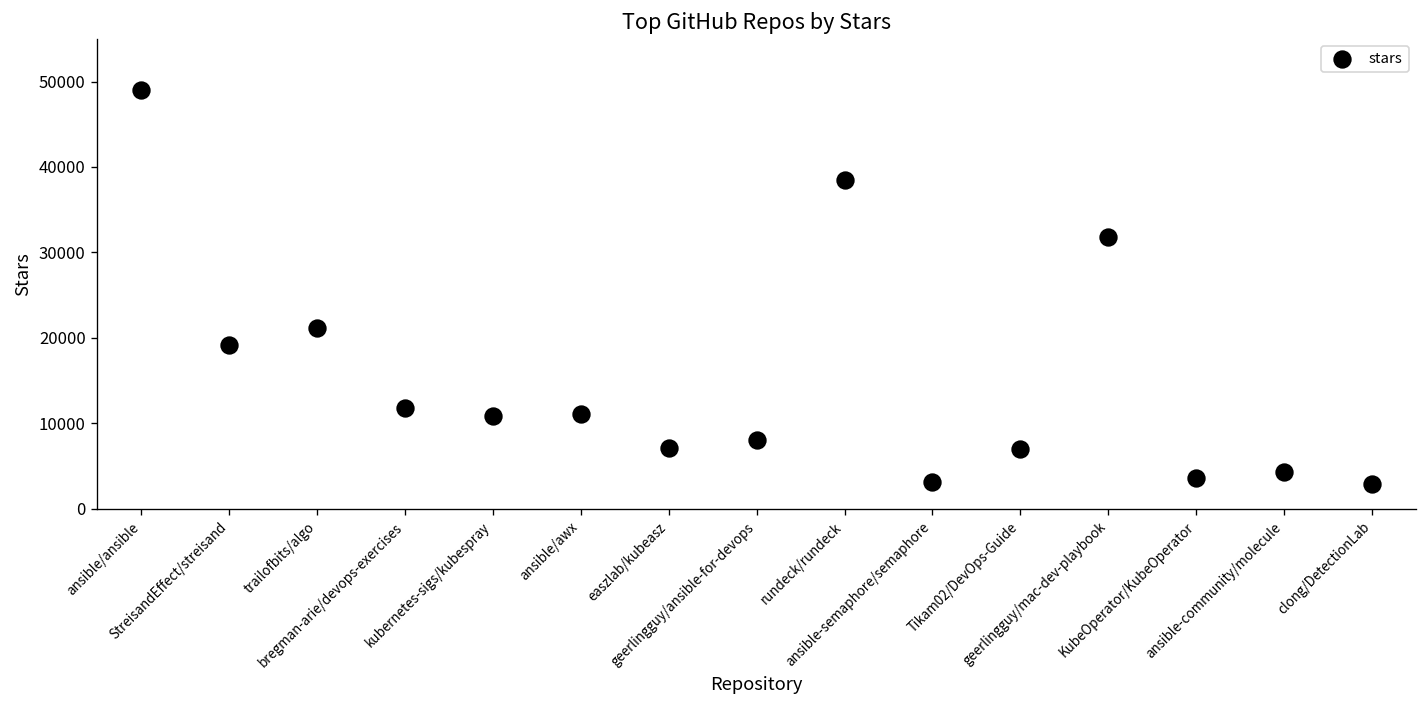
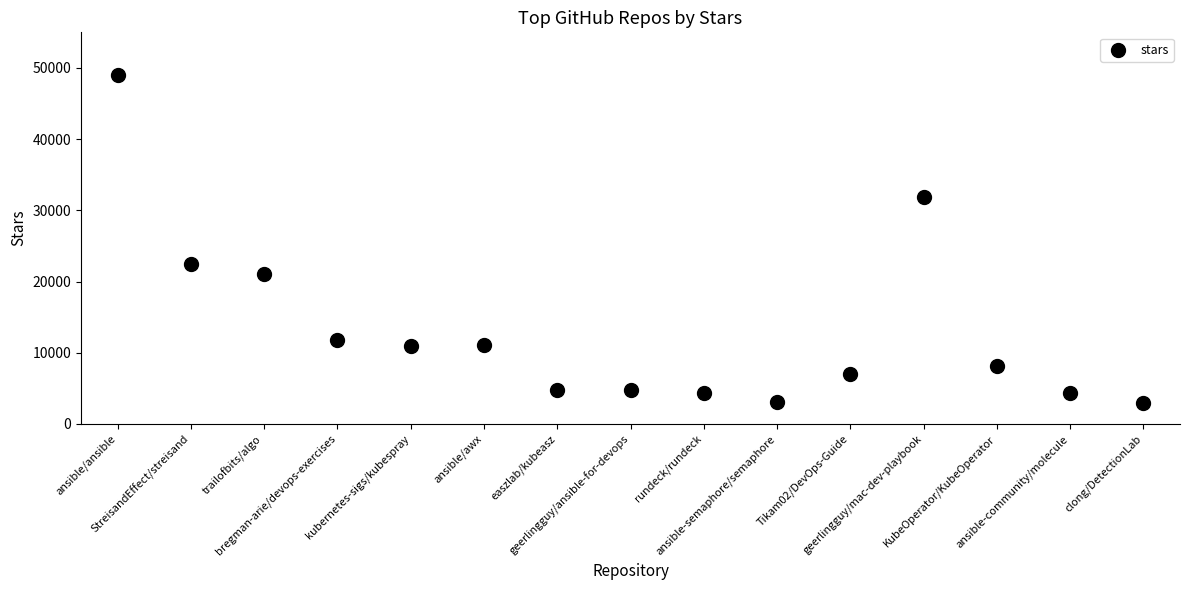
  {
-   "StreisandEffect/streisand": 19000,
-   "easzlab/kubeasz": 7000,
-   "geerlingguy/ansible-for-devops": 8000,
-   "rundeck/rundeck": 38000,
-   "KubeOperator/KubeOperator": 4000
+   "StreisandEffect/streisand": 23000,
+   "easzlab/kubeasz": 5000,
+   "geerlingguy/ansible-for-devops": 5000,
+   "rundeck/rundeck": 4000,
+   "KubeOperator/KubeOperator": 8000
  }
